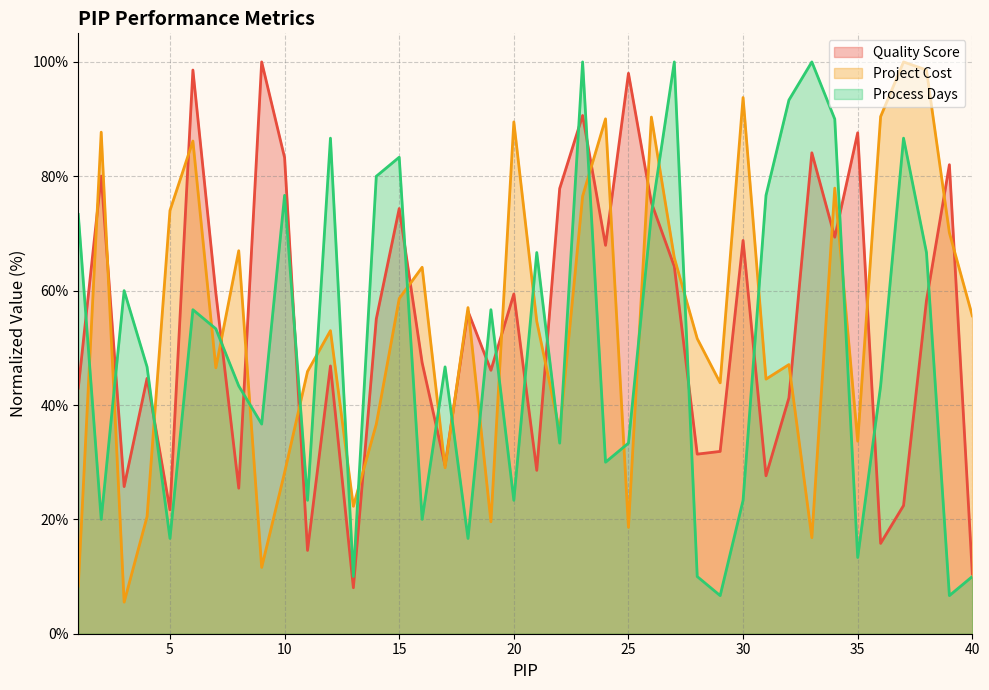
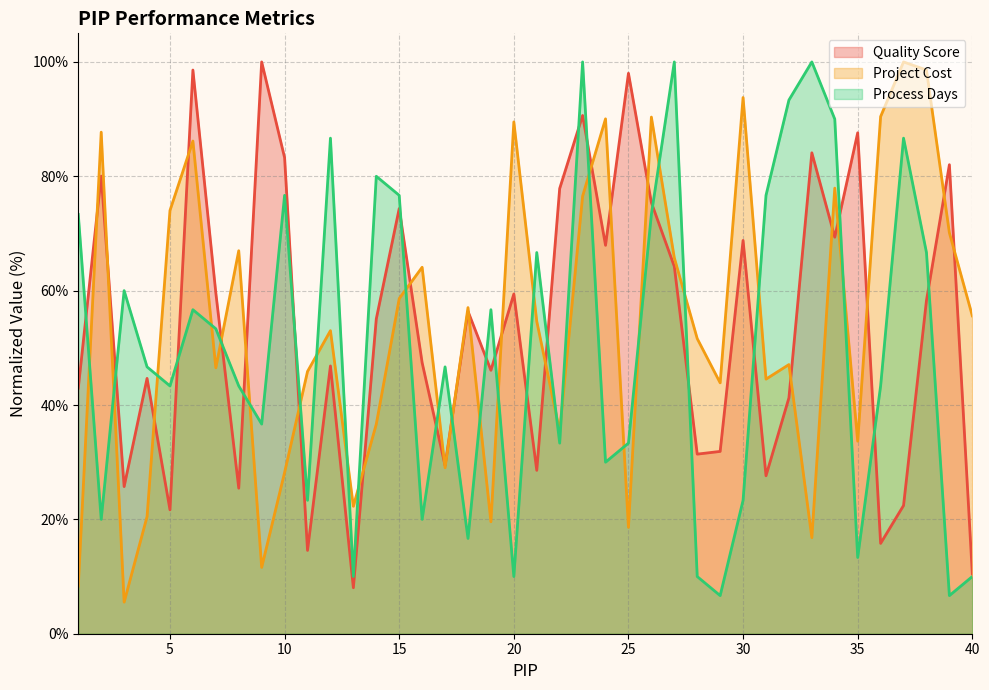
  {
    "Process Days": {
-     "5": "17%",
+     "5": "43%",
      "10": "77%",
-     "15": "83%",
-     "20": "23%",
+     "15": "77%",
+     "20": "10%",
      "25": "33%",
      "30": "23%",
      "35": "13%",
      "40": "10%"
    }
  }
